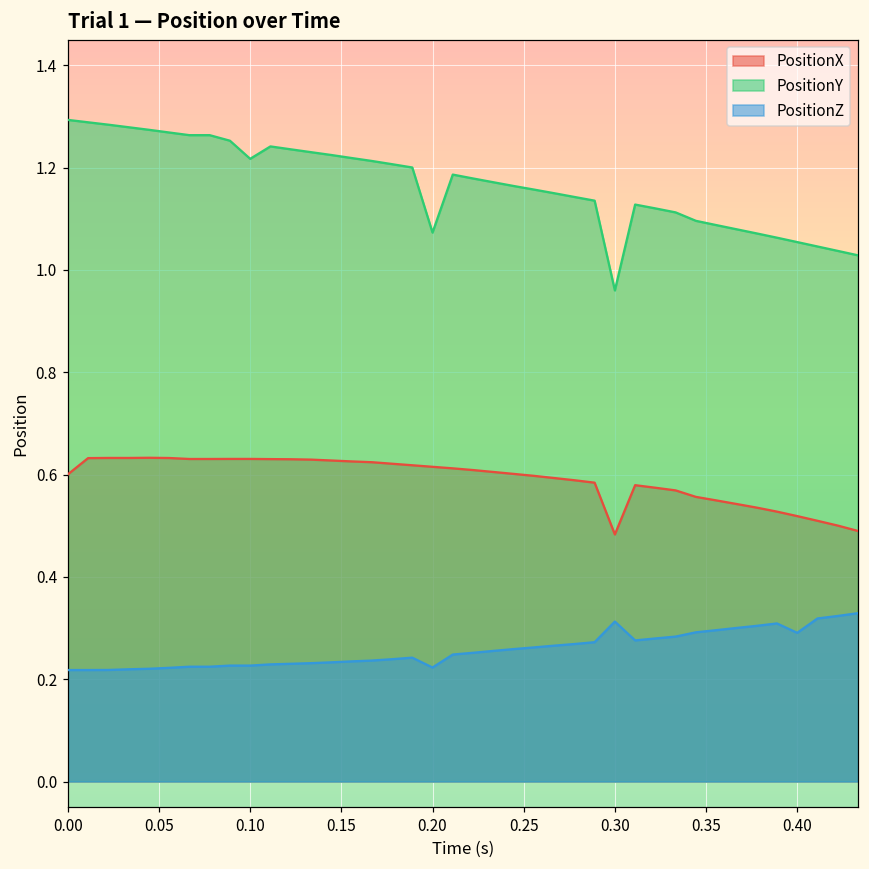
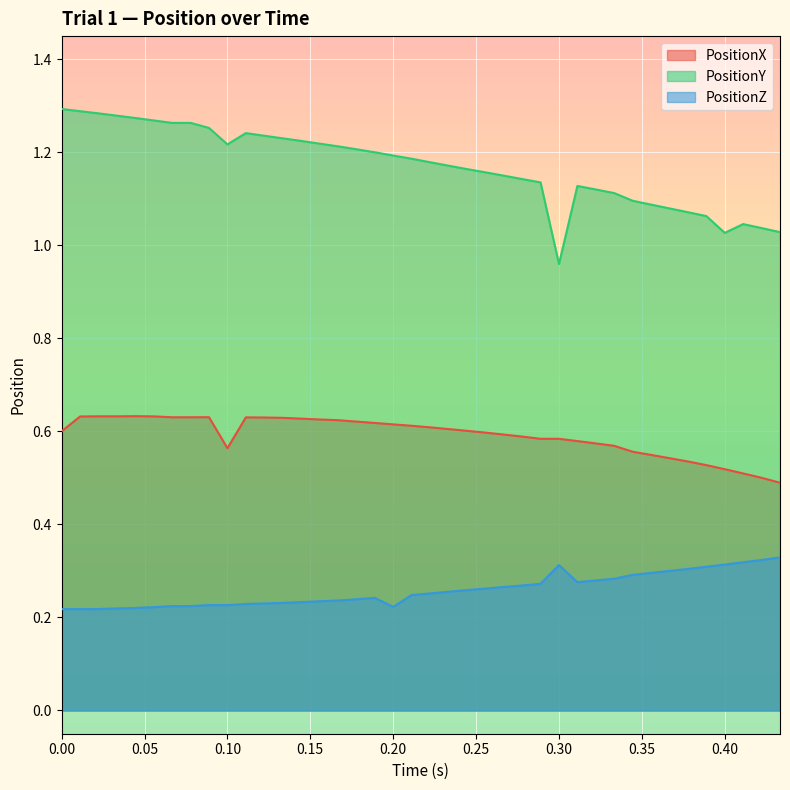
  {
    "PositionX": {
      "0.00": 0.60,
-     "0.10": 0.63,
+     "0.10": 0.56,
      "0.20": 0.62,
-     "0.30": 0.48,
+     "0.30": 0.58,
      "0.40": 0.52
    },
    "PositionY": {
      "0.00": 1.29,
      "0.10": 1.22,
-     "0.20": 1.07,
+     "0.20": 1.19,
      "0.30": 0.96,
-     "0.40": 1.05
+     "0.40": 1.03
    },
    "PositionZ": {
      "0.00": 0.22,
      "0.10": 0.23,
      "0.20": 0.22,
      "0.30": 0.31,
-     "0.40": 0.29
+     "0.40": 0.31
    }
  }
